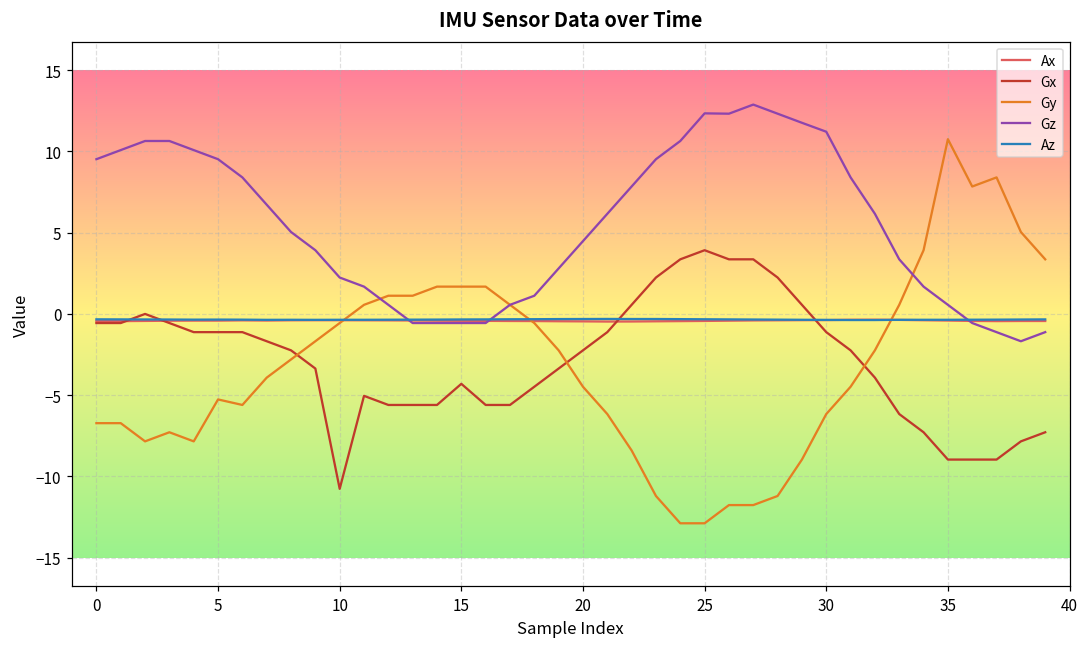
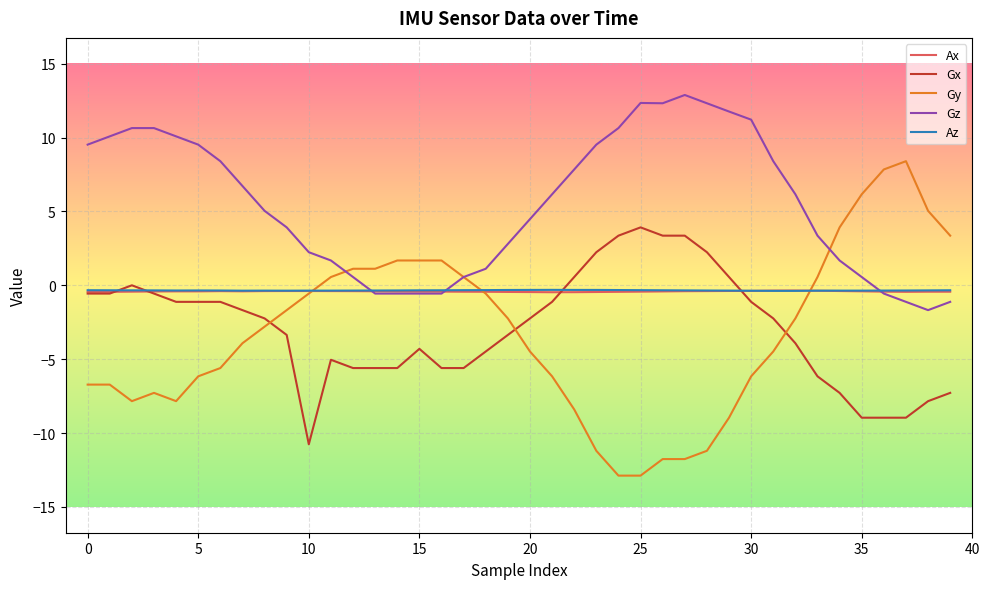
  {
    "Gx": {
      "5": -1.1,
      "10": -10.8,
      "15": -4.3,
      "20": -2.2,
      "25": 3.9,
      "30": -1.1,
      "35": -9.0
    },
    "Gy": {
      "0": -6.7,
-     "5": -5.3,
+     "5": -6.2,
      "10": -0.6,
      "15": 1.7,
      "20": -4.5,
      "25": -12.9,
      "30": -6.2,
-     "35": 10.8
+     "35": 6.2
    },
    "Gz": {
      "0": 9.5,
      "5": 9.5,
      "10": 2.2,
      "20": 4.5,
      "25": 12.3,
      "30": 11.2,
      "35": 0.6
    }
  }
